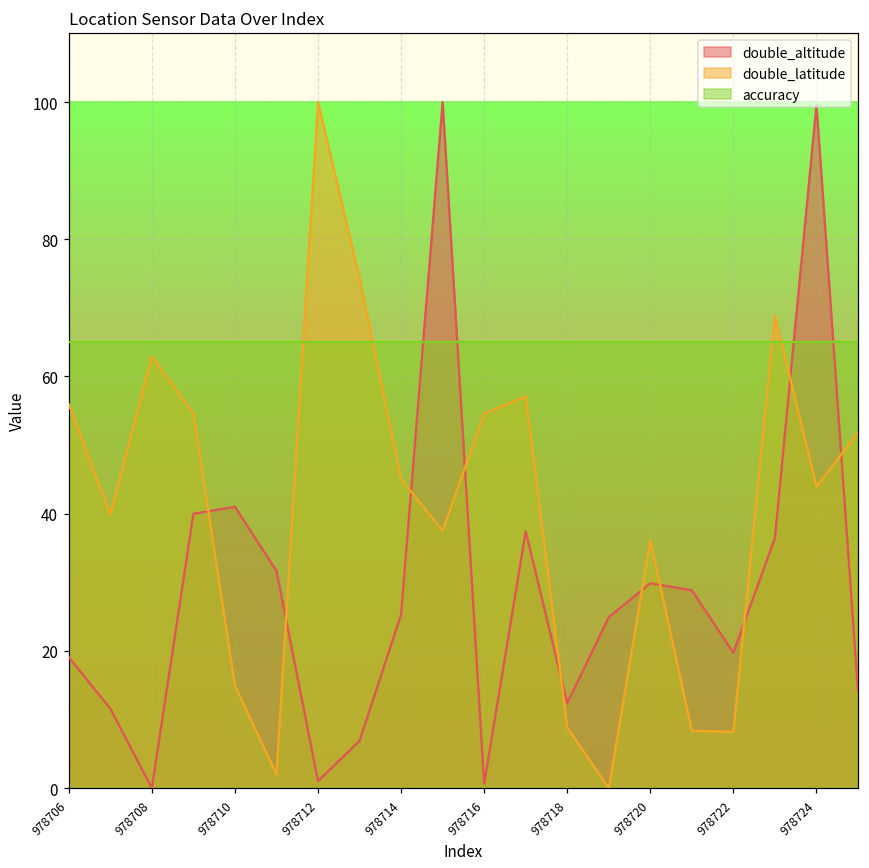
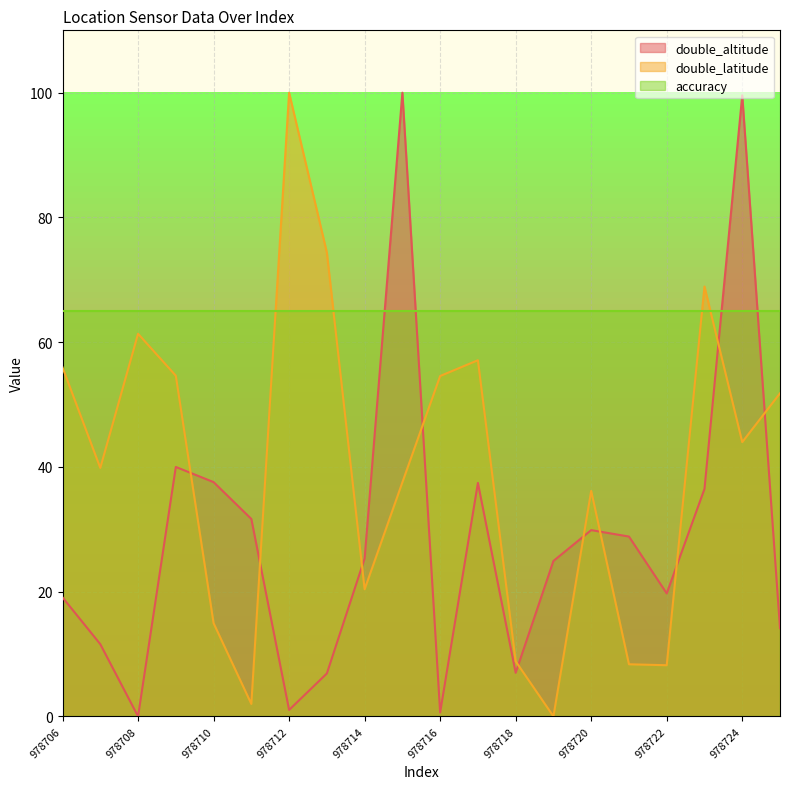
  {
    "double_altitude": {
      "978706": 19,
      "978708": 0,
-     "978710": 41,
+     "978710": 38,
      "978712": 1,
      "978714": 25,
      "978716": 1,
-     "978718": 12,
+     "978718": 7,
      "978720": 30,
      "978722": 20
    },
    "double_latitude": {
      "978706": 56,
-     "978708": 63,
+     "978708": 61,
      "978710": 15,
      "978712": 100,
-     "978714": 45,
+     "978714": 20,
      "978716": 55,
      "978718": 9,
      "978720": 36,
      "978722": 8,
      "978724": 44
    },
    "accuracy": {
      "978706": 65,
      "978708": 65,
      "978710": 65,
      "978712": 65,
      "978714": 65,
      "978716": 65,
      "978718": 65,
      "978720": 65,
      "978722": 65,
      "978724": 65
    }
  }
